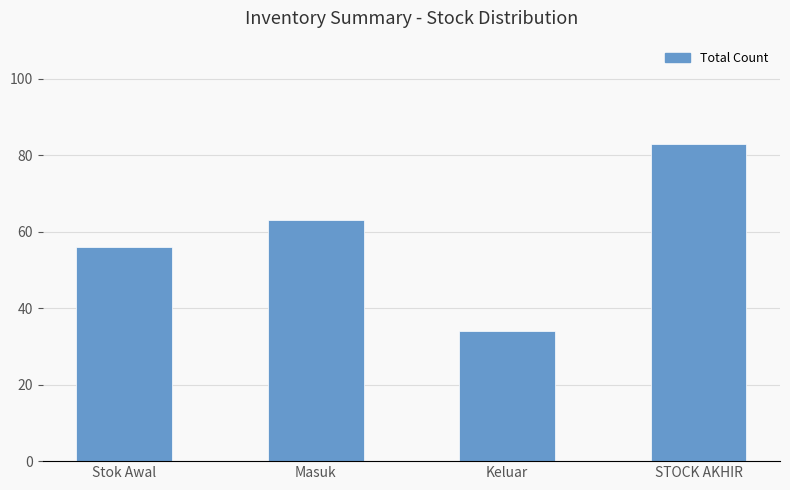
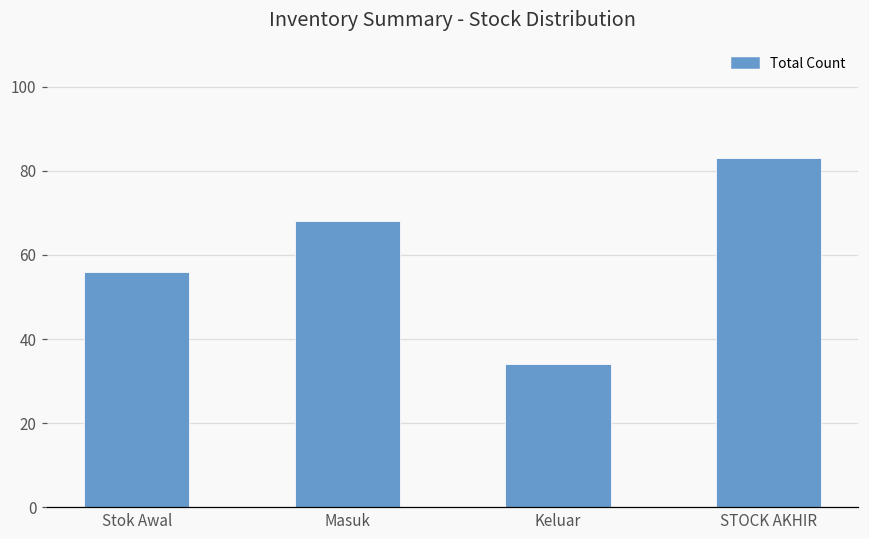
  {
    "Stok Awal": 56,
-   "Masuk": 63,
+   "Masuk": 68,
    "Keluar": 34,
    "STOCK AKHIR": 83
  }
